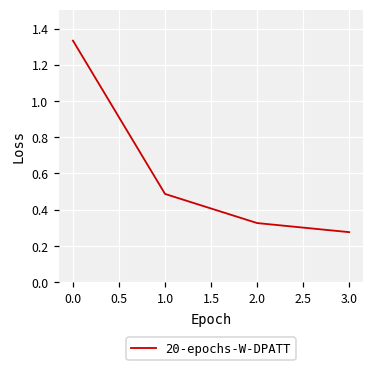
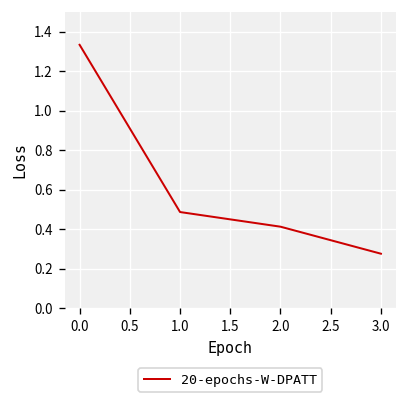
  {
    "0.0": 1.33,
    "1.0": 0.49,
-   "2.0": 0.33,
+   "2.0": 0.41,
    "3.0": 0.28
  }
